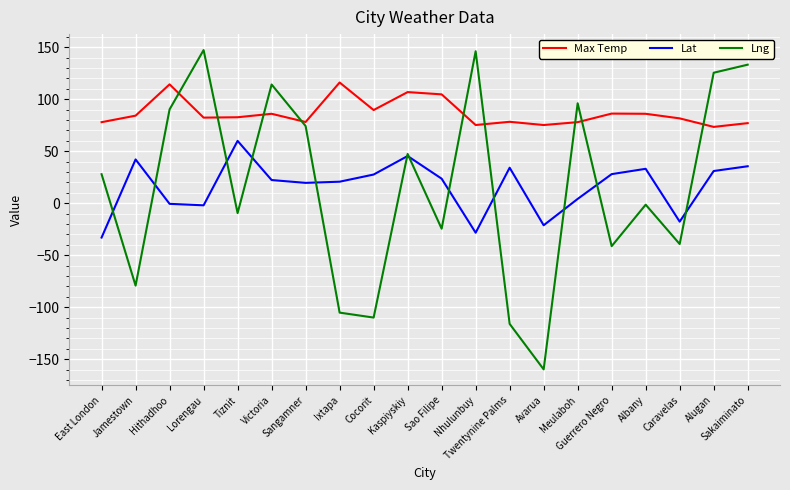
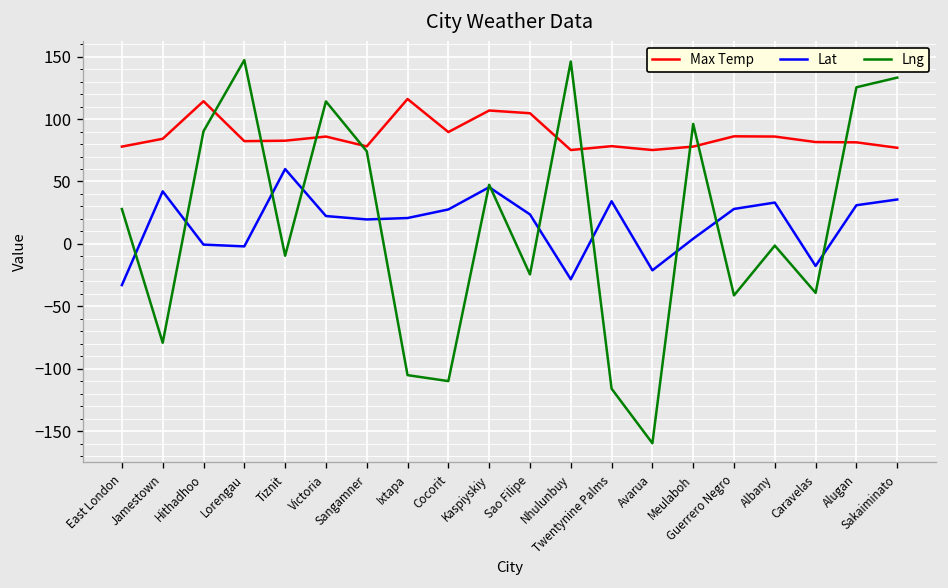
  {
    "Max Temp": {
      "East London": 78,
      "Jamestown": 84,
      "Hithadhoo": 114,
      "Lorengau": 82,
      "Tiznit": 83,
      "Victoria": 86,
      "Sangamner": 78,
      "Ixtapa": 116,
      "Cocorit": 90,
      "Kaspiyskiy": 107,
      "Sao Filipe": 105,
      "Nhulunbuy": 75,
      "Twentynine Palms": 78,
      "Avarua": 75,
      "Meulaboh": 78,
      "Guerrero Negro": 86,
      "Albany": 86,
      "Caravelas": 82,
-     "Alugan": 73,
+     "Alugan": 81,
      "Sakaiminato": 77
    },
    "Lat": {
      "East London": -33,
      "Jamestown": 42,
      "Hithadhoo": -1,
      "Lorengau": -2,
      "Tiznit": 60,
      "Victoria": 22,
      "Sangamner": 20,
      "Ixtapa": 21,
      "Cocorit": 28,
      "Sao Filipe": 24,
      "Nhulunbuy": -28,
      "Twentynine Palms": 34,
      "Avarua": -21,
      "Meulaboh": 4,
      "Guerrero Negro": 28,
      "Albany": 33,
      "Caravelas": -18,
      "Alugan": 31,
      "Sakaiminato": 36
    },
    "Lng": {
      "East London": 28,
      "Jamestown": -79,
      "Hithadhoo": 90,
      "Lorengau": 147,
      "Tiznit": -10,
      "Victoria": 114,
      "Sangamner": 74,
      "Ixtapa": -105,
      "Cocorit": -110,
      "Sao Filipe": -25,
      "Nhulunbuy": 146,
      "Twentynine Palms": -116,
      "Avarua": -160,
      "Meulaboh": 96,
      "Guerrero Negro": -41,
      "Albany": -1,
      "Caravelas": -39,
      "Alugan": 125,
      "Sakaiminato": 133
    }
  }
